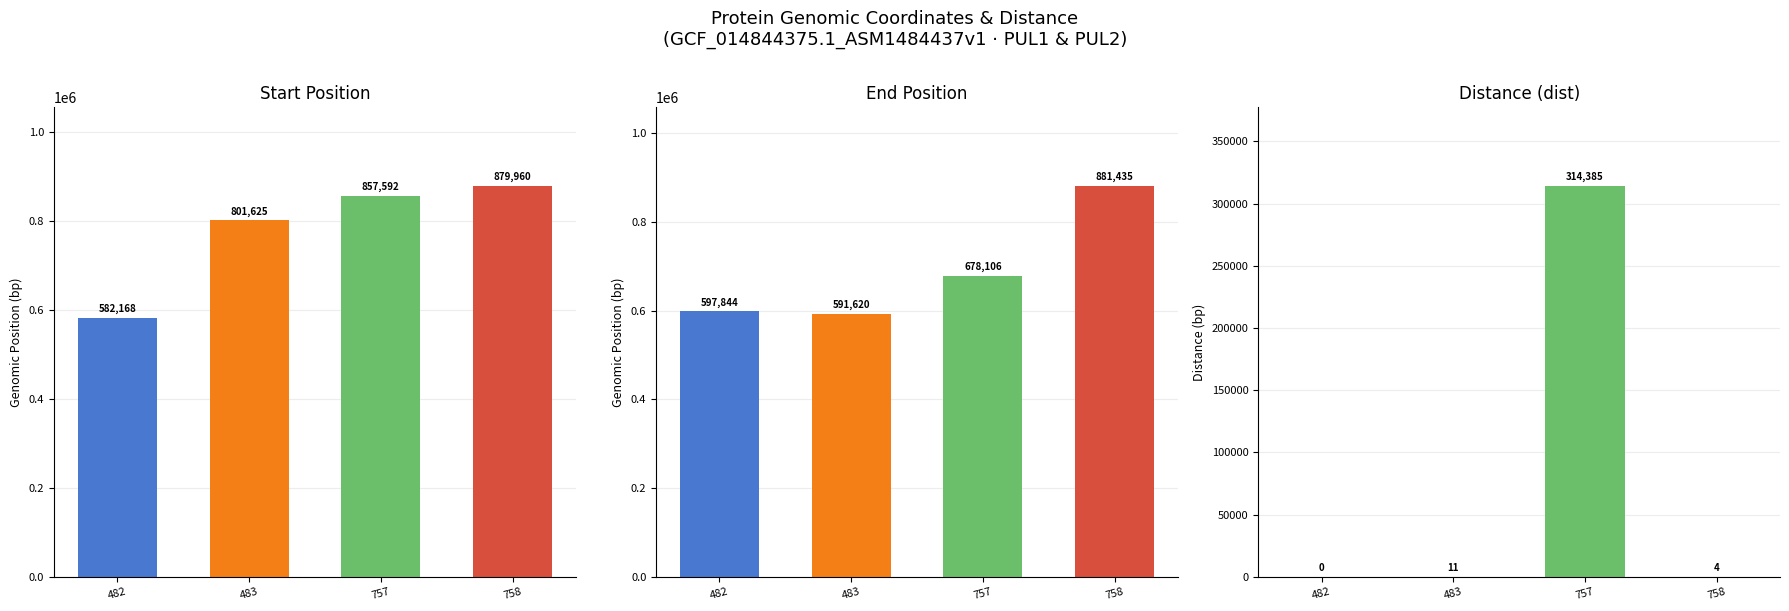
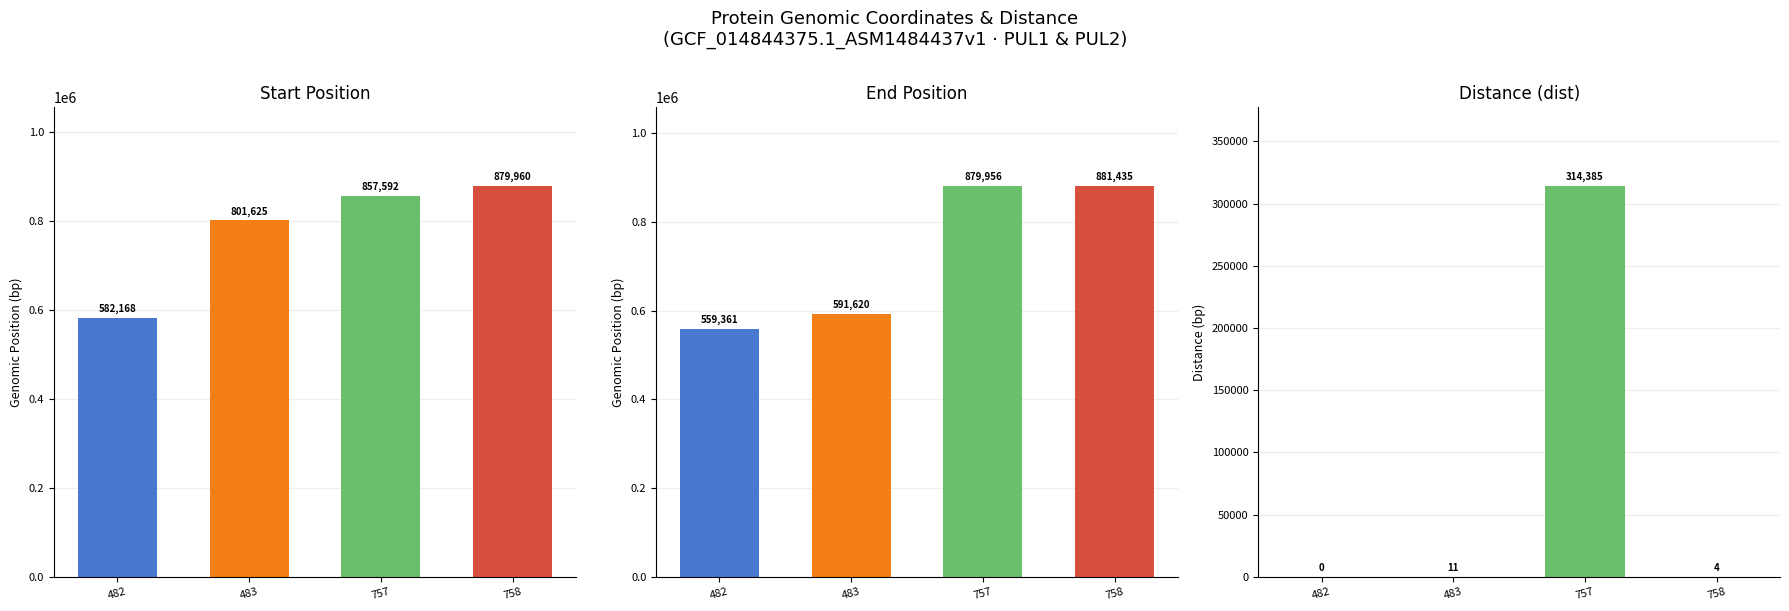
  {
    "Start Position": {
      "482": "582,168",
      "483": "801,625",
      "757": "857,592",
      "758": "879,960"
    },
    "End Position": {
-     "482": "597,844",
+     "482": "559,361",
      "483": "591,620",
-     "757": "678,106",
+     "757": "879,956",
      "758": "881,435"
    },
    "Distance (dist)": {
      "482": "0",
      "483": "11",
      "757": "314,385",
      "758": "4"
    }
  }
